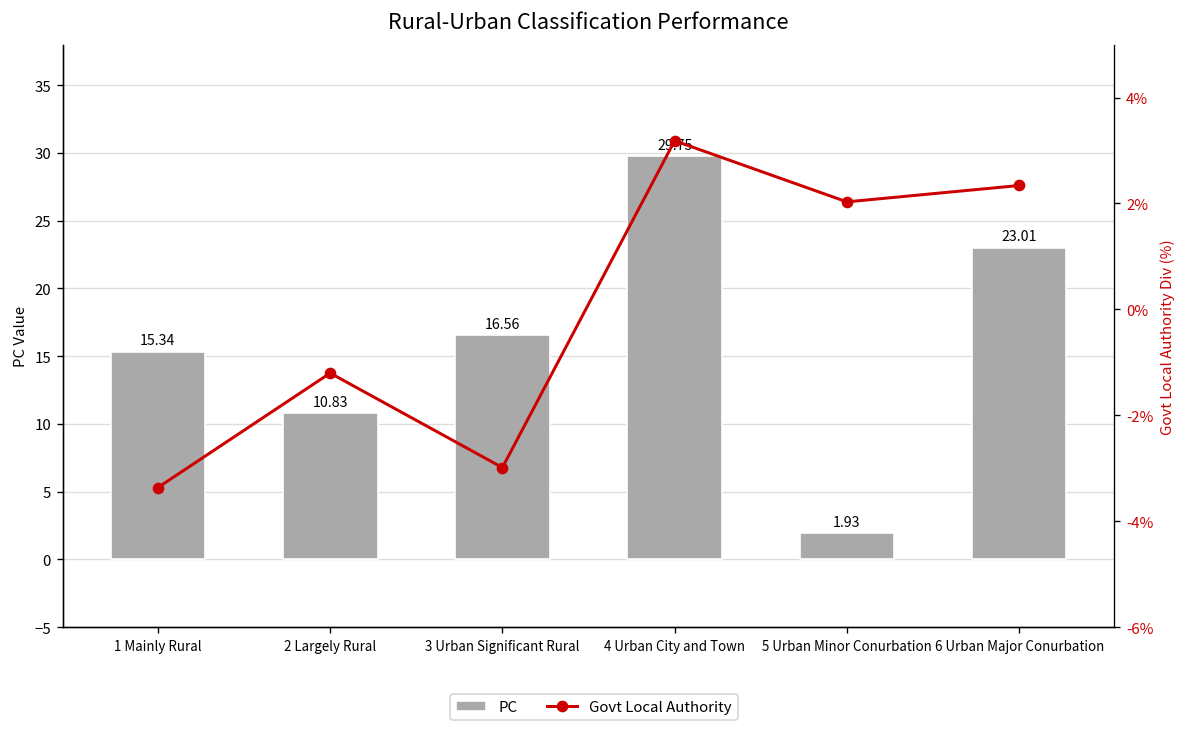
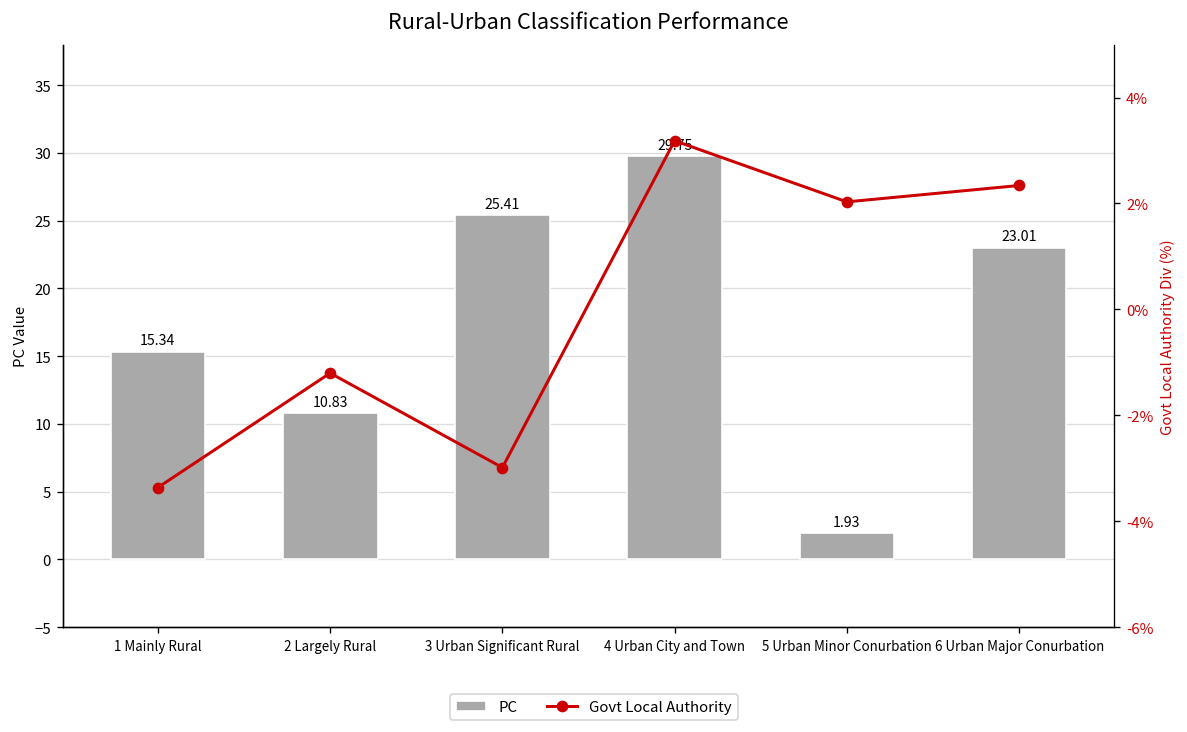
  {
    "PC": {
      "1 Mainly Rural": 15.34,
      "2 Largely Rural": 10.83,
-     "3 Urban Significant Rural": 16.56,
+     "3 Urban Significant Rural": 25.41,
      "5 Urban Minor Conurbation": 1.93,
      "6 Urban Major Conurbation": 23.01
    }
  }
